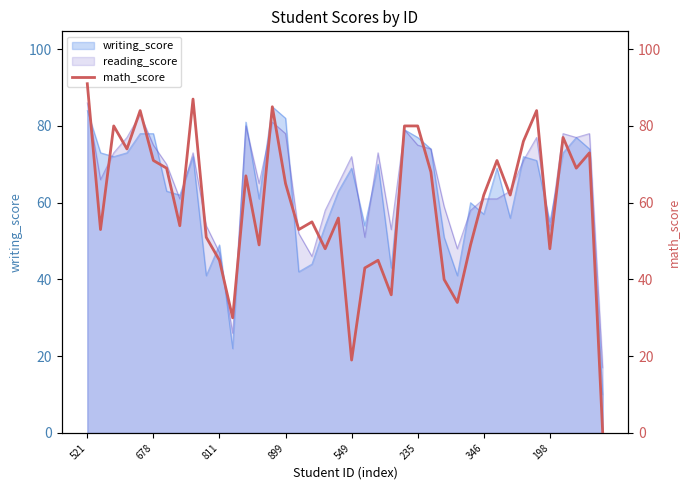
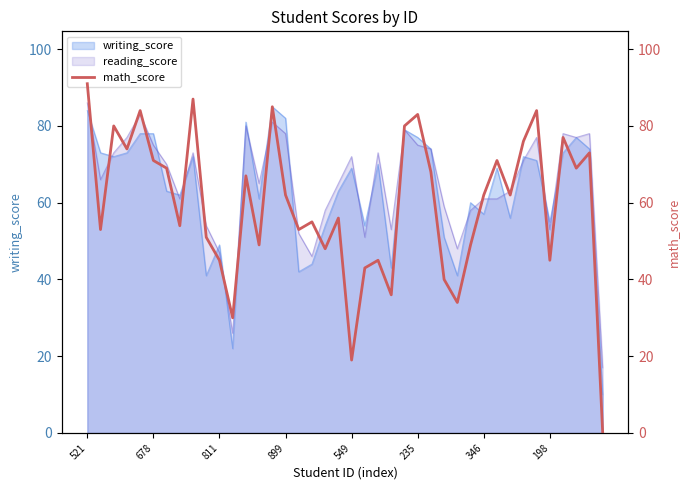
  {
    "math_score": {
      "678": 71,
      "811": 45,
-     "899": 65,
+     "899": 62,
      "549": 19,
-     "235": 80,
+     "235": 83,
      "346": 62,
-     "198": 48
+     "198": 45
    }
  }
